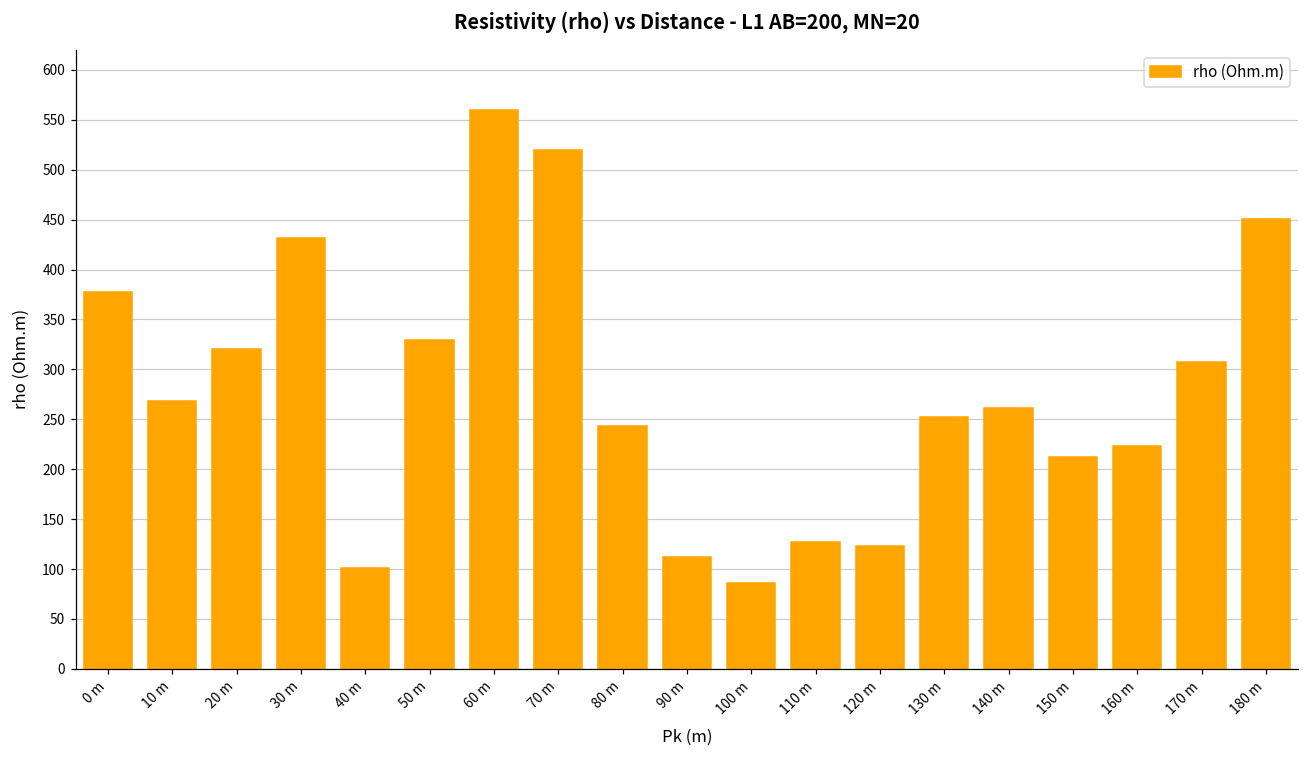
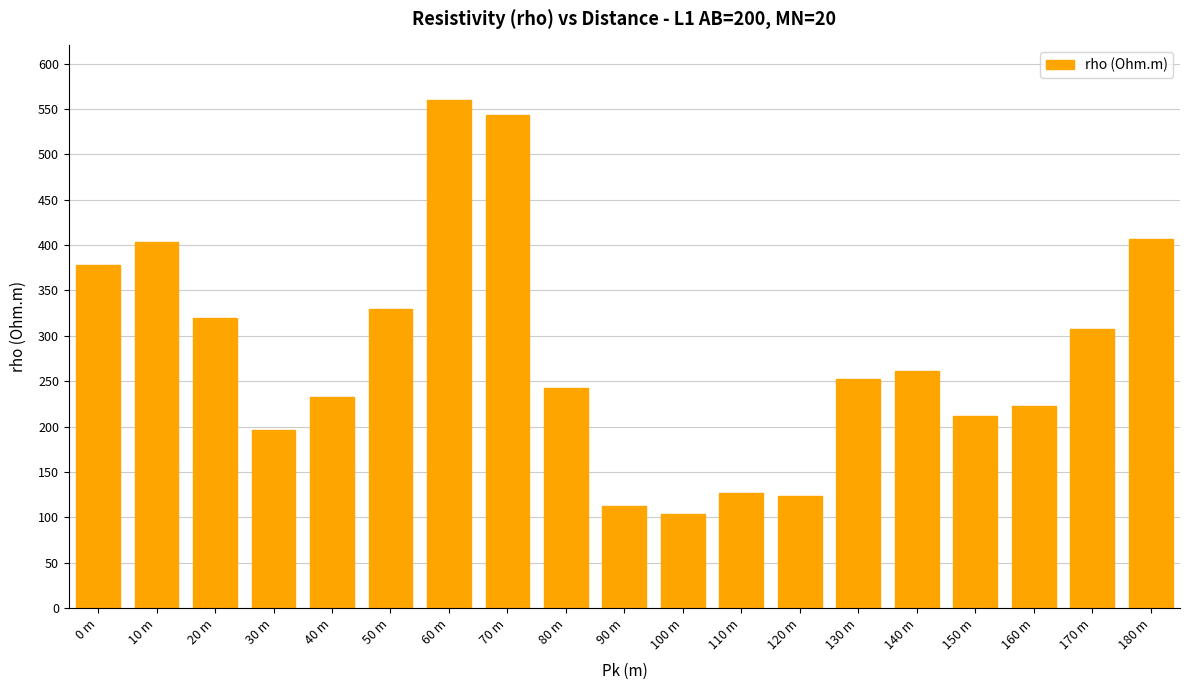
  {
    "0 m": 380,
-   "10 m": 270,
+   "10 m": 400,
    "20 m": 320,
-   "30 m": 430,
-   "40 m": 100,
+   "30 m": 200,
+   "40 m": 230,
    "50 m": 330,
    "60 m": 560,
-   "70 m": 520,
+   "70 m": 540,
    "80 m": 240,
    "90 m": 110,
-   "100 m": 90,
+   "100 m": 100,
    "110 m": 130,
    "120 m": 120,
    "130 m": 250,
    "140 m": 260,
    "150 m": 210,
    "160 m": 220,
    "170 m": 310,
-   "180 m": 450
+   "180 m": 410
  }
